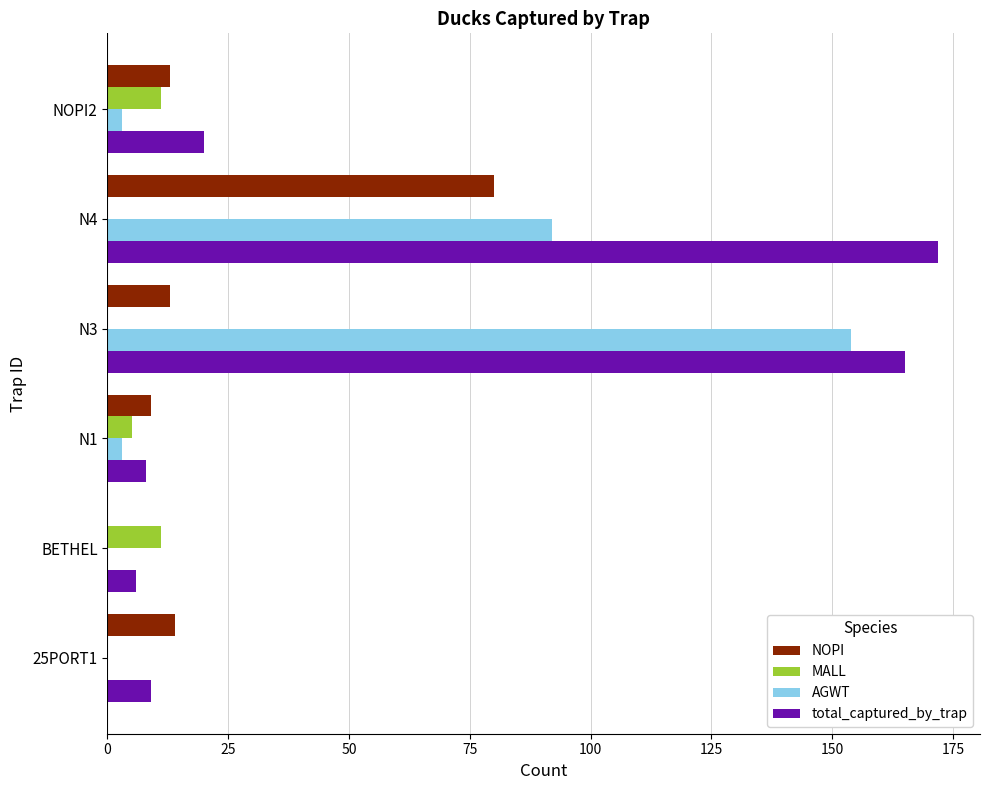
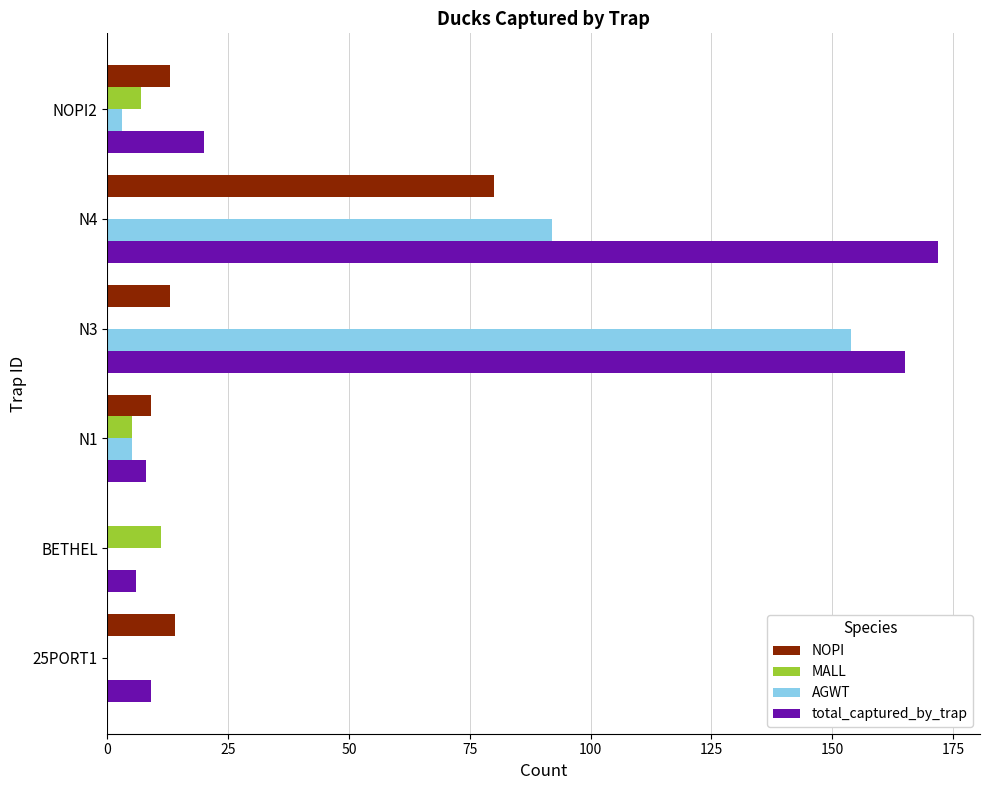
  {
    "NOPI": {
      "NOPI2": 13,
      "N4": 80,
      "N3": 13,
      "N1": 9,
      "BETHEL": 0,
      "25PORT1": 14
    },
    "MALL": {
-     "NOPI2": 11,
+     "NOPI2": 7,
      "N4": 0,
      "N3": 0,
      "N1": 5,
      "BETHEL": 11,
      "25PORT1": 0
    },
    "AGWT": {
      "NOPI2": 3,
      "N4": 92,
      "N3": 154,
-     "N1": 3,
+     "N1": 5,
      "BETHEL": 0,
      "25PORT1": 0
    },
    "total_captured_by_trap": {
      "NOPI2": 20,
      "N4": 172,
      "N3": 165,
      "N1": 8,
      "BETHEL": 6,
      "25PORT1": 9
    }
  }
